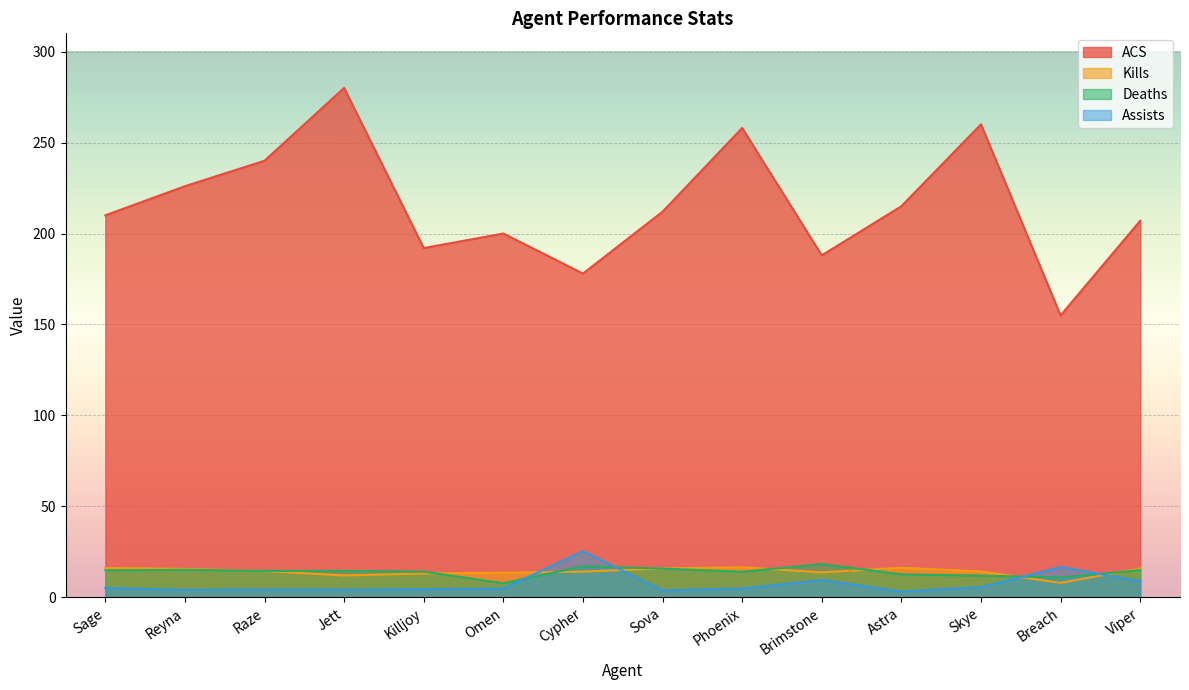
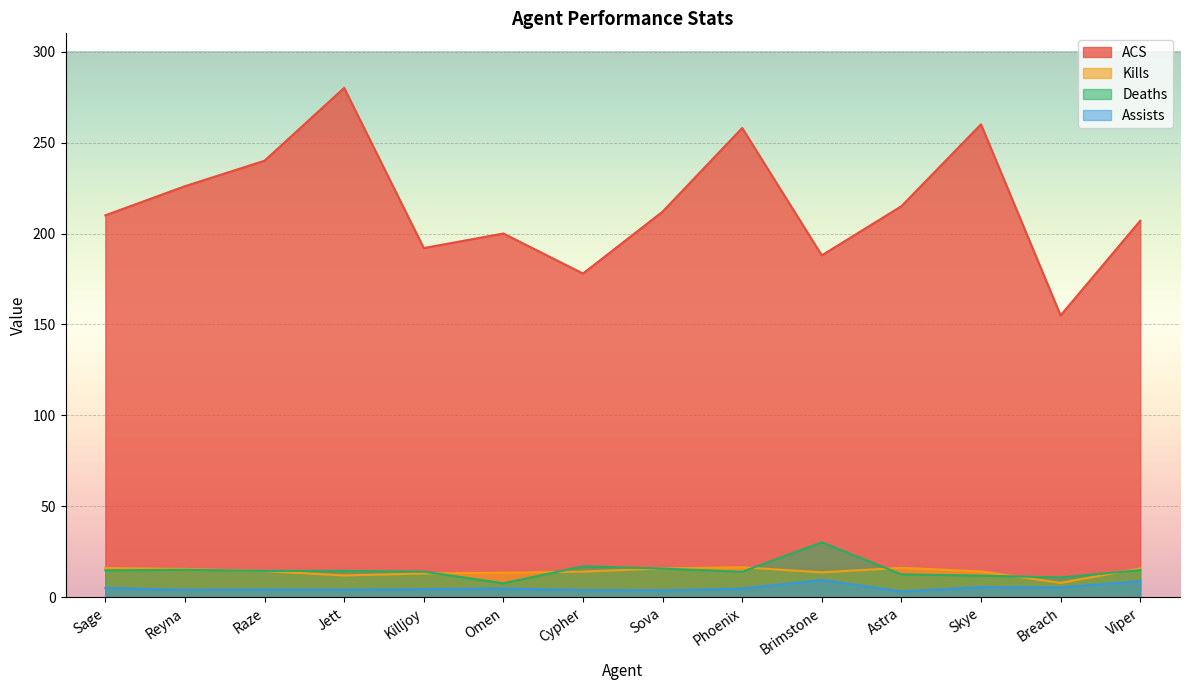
  {
    "ACS": {
      "Sage": 210,
      "Reyna": 226,
      "Raze": 240,
      "Jett": 280,
      "Killjoy": 192,
      "Omen": 200,
      "Cypher": 178,
      "Sova": 212,
      "Phoenix": 258,
      "Brimstone": 188,
      "Astra": 215,
      "Skye": 260,
      "Breach": 155,
      "Viper": 207
    },
    "Kills": {
      "Jett": 12,
      "Omen": 14,
      "Cypher": 14,
      "Phoenix": 17,
      "Brimstone": 14,
      "Astra": 16,
      "Skye": 14,
      "Breach": 8
    },
    "Deaths": {
      "Jett": 15,
      "Omen": 8,
      "Cypher": 17,
      "Phoenix": 14,
-     "Brimstone": 18,
+     "Brimstone": 30,
      "Astra": 13,
      "Skye": 12,
      "Breach": 11
    },
    "Assists": {
      "Sage": 5,
      "Reyna": 4,
      "Raze": 4,
      "Jett": 4,
      "Killjoy": 5,
      "Omen": 5,
-     "Cypher": 25,
+     "Cypher": 4,
      "Sova": 4,
      "Phoenix": 5,
      "Brimstone": 10,
      "Astra": 3,
      "Skye": 6,
-     "Breach": 17,
+     "Breach": 6,
      "Viper": 9
    }
  }
